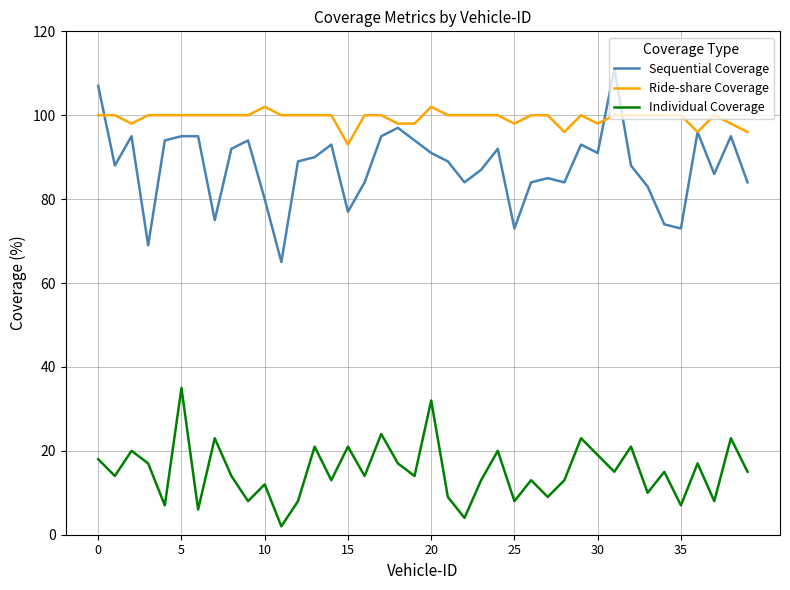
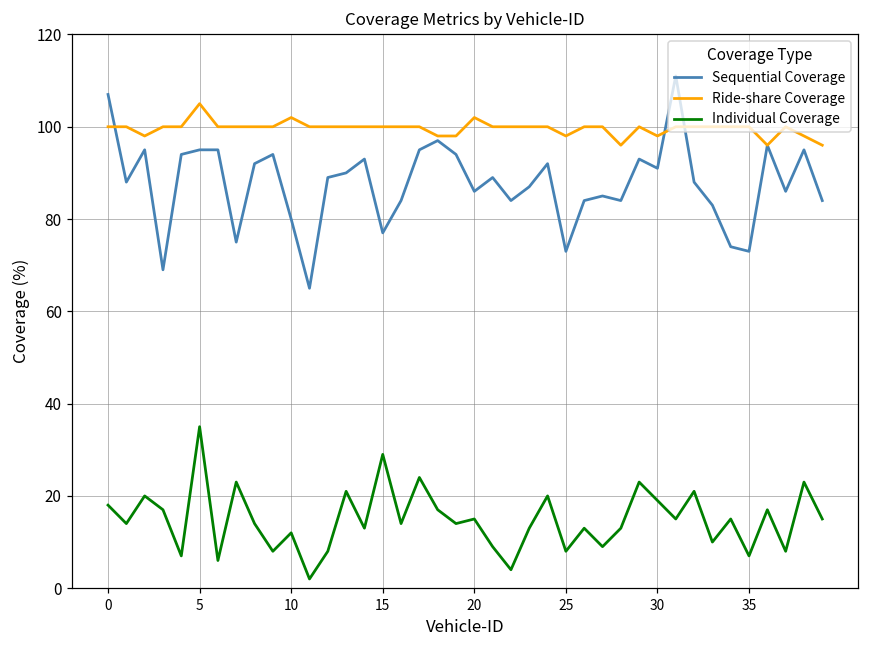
  {
    "Sequential Coverage": {
      "0": 107,
      "5": 95,
      "10": 80,
      "15": 77,
-     "20": 91,
+     "20": 86,
      "25": 73,
      "30": 91,
      "35": 73
    },
    "Ride-share Coverage": {
      "0": 100,
-     "5": 100,
+     "5": 105,
      "10": 102,
-     "15": 93,
+     "15": 100,
      "20": 102,
      "25": 98,
      "30": 98
    },
    "Individual Coverage": {
      "0": 18,
      "5": 35,
      "10": 12,
-     "15": 21,
-     "20": 32,
+     "15": 29,
+     "20": 15,
      "25": 8,
      "30": 19,
      "35": 7
    }
  }
